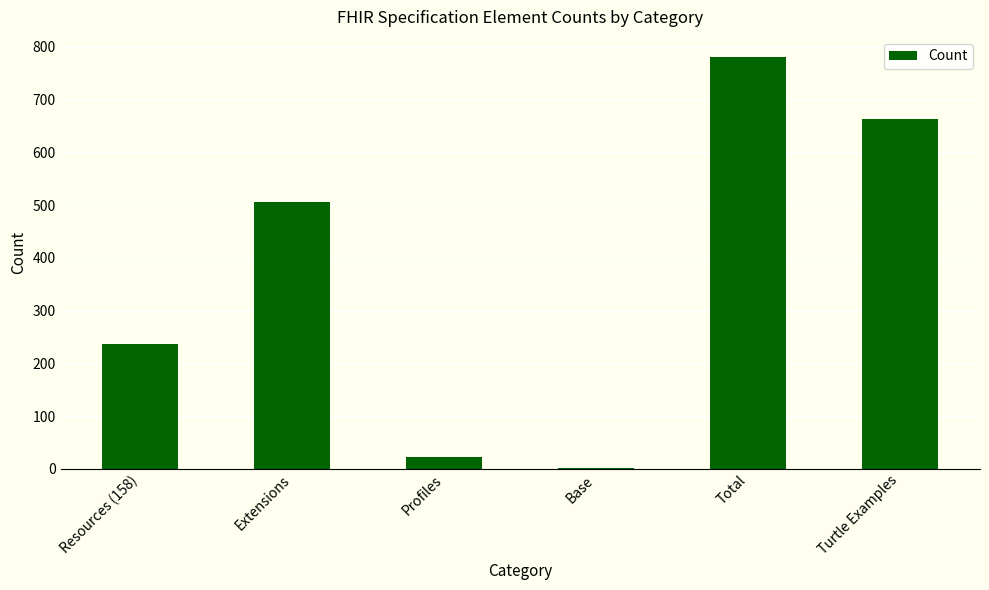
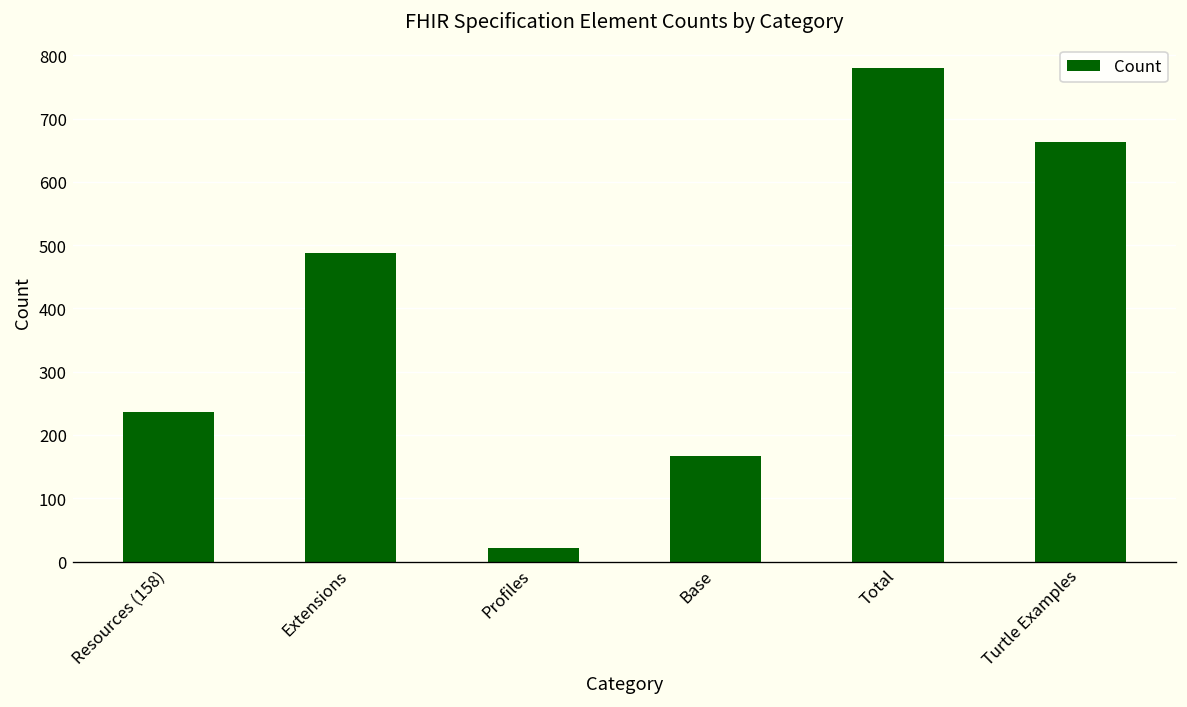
  {
    "Resources (158)": 240,
-   "Extensions": 510,
+   "Extensions": 490,
    "Profiles": 20,
-   "Base": 0,
+   "Base": 170,
    "Total": 780,
    "Turtle Examples": 660
  }
